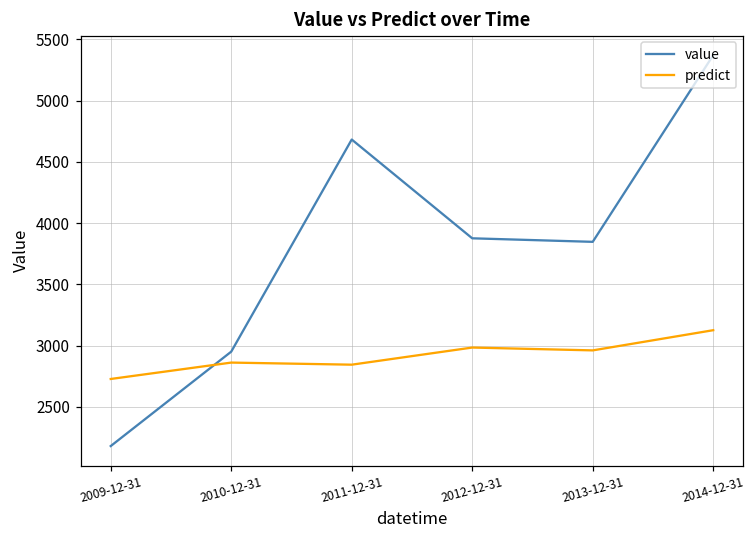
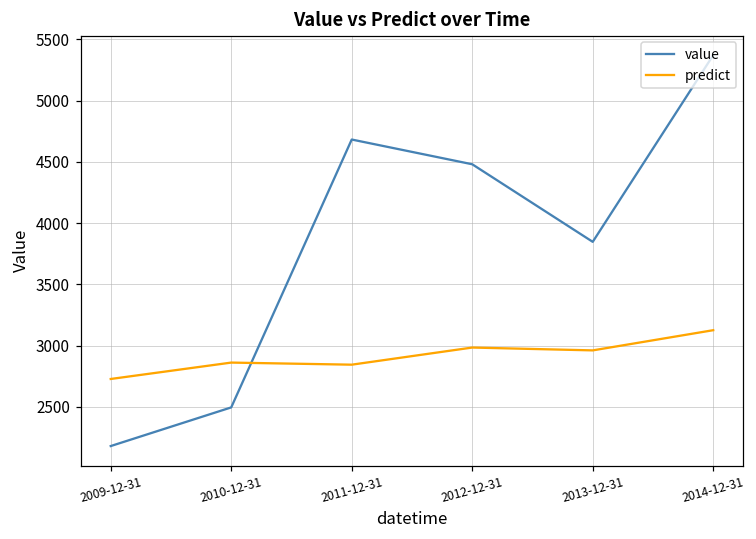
  {
    "value": {
      "2009-12-31": 2180,
-     "2010-12-31": 2950,
+     "2010-12-31": 2500,
      "2011-12-31": 4680,
-     "2012-12-31": 3880,
+     "2012-12-31": 4480,
      "2013-12-31": 3850
    },
    "predict": {
      "2009-12-31": 2730,
      "2010-12-31": 2860,
      "2011-12-31": 2840,
      "2012-12-31": 2980,
      "2013-12-31": 2960,
      "2014-12-31": 3130
    }
  }
